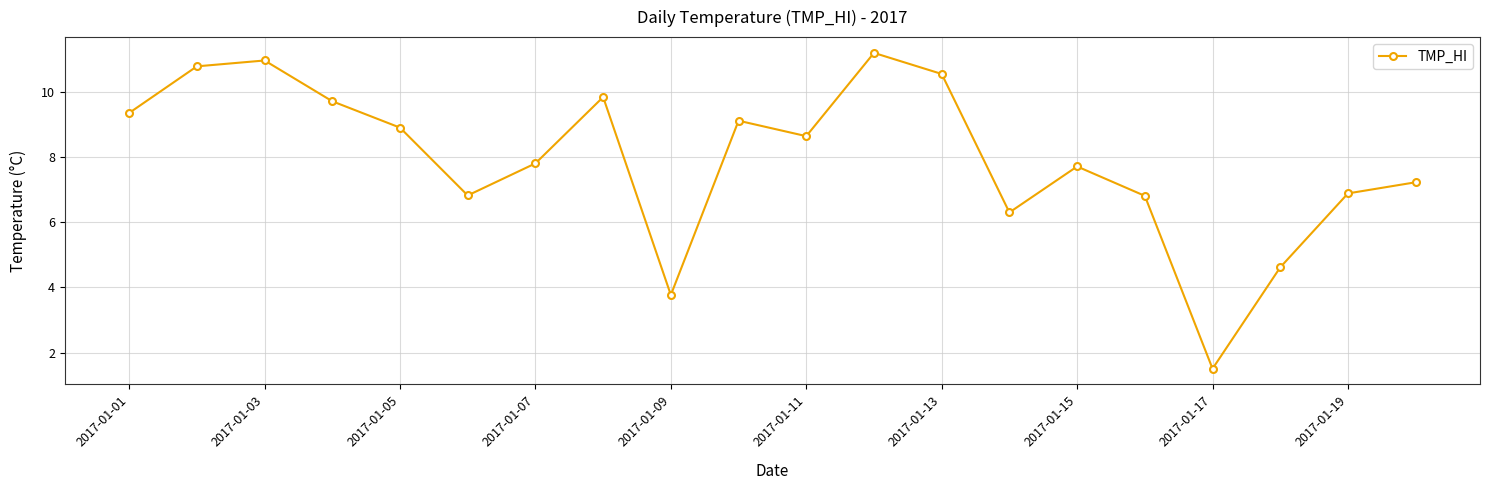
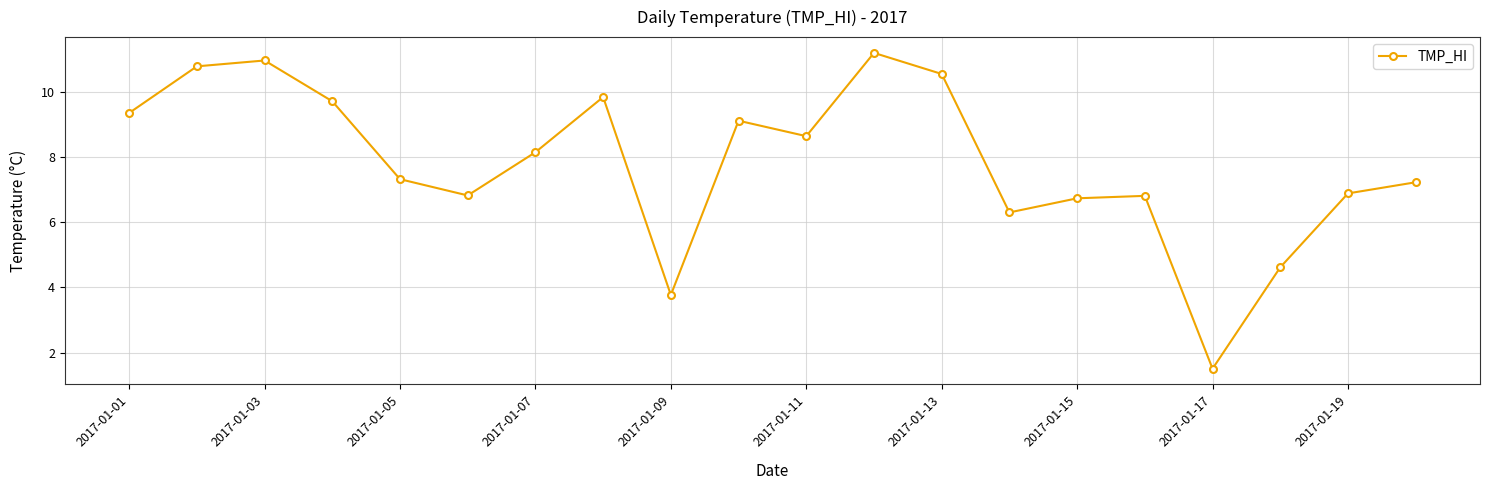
  {
    "2017-01-01": 9.4,
    "2017-01-03": 11.0,
-   "2017-01-05": 8.9,
-   "2017-01-07": 7.8,
+   "2017-01-05": 7.3,
+   "2017-01-07": 8.1,
    "2017-01-09": 3.8,
    "2017-01-11": 8.6,
    "2017-01-13": 10.5,
-   "2017-01-15": 7.7,
+   "2017-01-15": 6.7,
    "2017-01-17": 1.5,
    "2017-01-19": 6.9
  }
